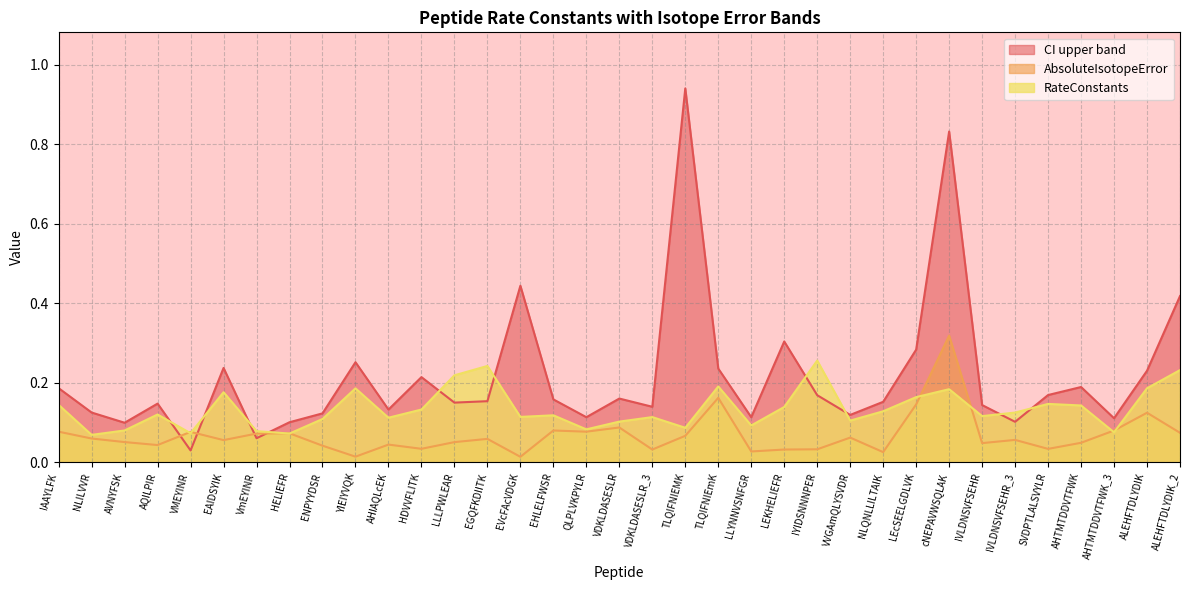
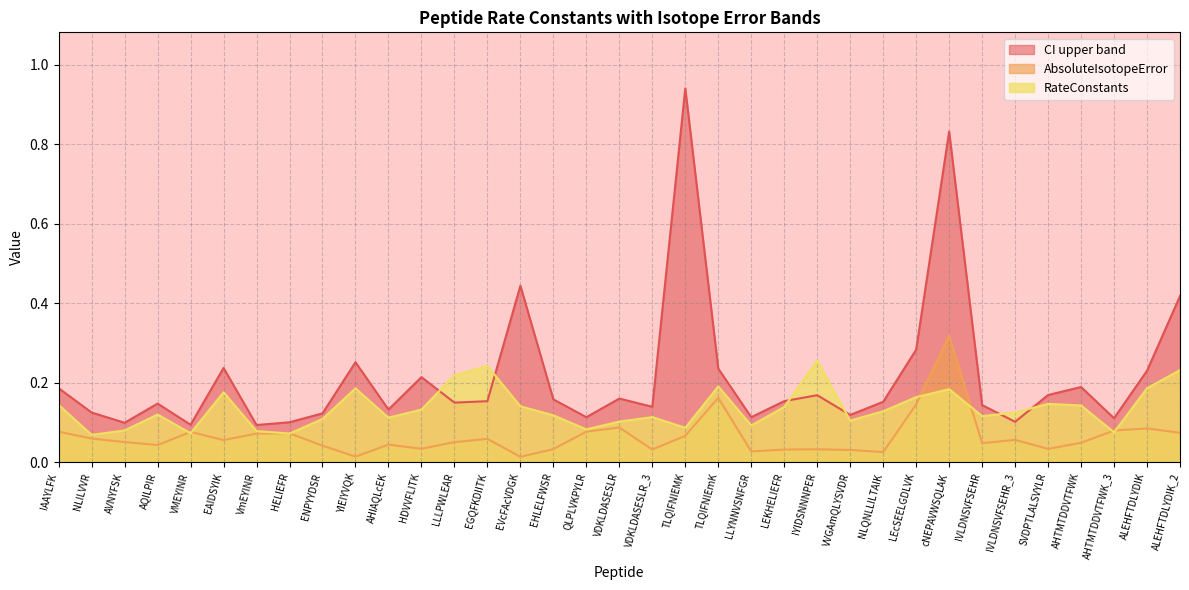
  {
    "CI upper band": {
      "IAAYLFK": 0.19,
      "NLILVVR": 0.13,
      "AVNYFSK": 0.10,
      "AQILPIR": 0.15,
-     "VMEYINR": 0.03,
+     "VMEYINR": 0.09,
      "EAIDSYIK": 0.24,
-     "VmEYINR": 0.06,
+     "VmEYINR": 0.09,
      "HELIEFR": 0.10,
      "ENPYYDSR": 0.12,
      "YIEIYVQK": 0.25,
      "AHIAQLcEK": 0.13,
      "HDVVFLITK": 0.21,
      "LLLPWLEAR": 0.15,
      "EGQFKDIITK": 0.15,
      "EVcFAcVDGK": 0.44,
      "EHLELFWSR": 0.16,
      "QLPLVKPYLR": 0.11,
      "VDKLDASESLR": 0.16,
      "VDKLDASESLR_3": 0.14,
      "TLQIFNIEMK": 0.94,
      "TLQIFNIEmK": 0.24,
      "LLYNNVSNFGR": 0.11,
-     "LEKHELIEFR": 0.30,
+     "LEKHELIEFR": 0.15,
      "IYIDSNNNPER": 0.17,
      "VVGAmQLYSVDR": 0.12,
      "NLQNLLILTAIK": 0.15,
      "LEcSEELGDLVK": 0.28,
      "cNEPAVWSQLAK": 0.83,
      "IVLDNSVFSEHR": 0.14,
      "IVLDNSVFSEHR_3": 0.10,
      "SVDPTLALSVYLR": 0.17,
      "AHTMTDDVTFWK": 0.19,
      "AHTMTDDVTFWK_3": 0.11,
      "ALEHFTDLYDIK": 0.23,
      "ALEHFTDLYDIK_2": 0.42
    },
    "AbsoluteIsotopeError": {
      "IAAYLFK": 0.08,
      "NLILVVR": 0.06,
      "AVNYFSK": 0.05,
      "AQILPIR": 0.04,
      "EAIDSYIK": 0.06,
      "ENPYYDSR": 0.04,
      "YIEIYVQK": 0.01,
      "AHIAQLcEK": 0.04,
      "HDVVFLITK": 0.03,
      "LLLPWLEAR": 0.05,
      "EGQFKDIITK": 0.06,
      "EVcFAcVDGK": 0.01,
-     "EHLELFWSR": 0.08,
+     "EHLELFWSR": 0.03,
      "VDKLDASESLR": 0.09,
      "VDKLDASESLR_3": 0.03,
      "TLQIFNIEMK": 0.07,
      "TLQIFNIEmK": 0.16,
      "LLYNNVSNFGR": 0.03,
      "LEKHELIEFR": 0.03,
      "IYIDSNNNPER": 0.03,
-     "VVGAmQLYSVDR": 0.06,
+     "VVGAmQLYSVDR": 0.03,
      "NLQNLLILTAIK": 0.03,
      "LEcSEELGDLVK": 0.15,
      "cNEPAVWSQLAK": 0.32,
      "IVLDNSVFSEHR": 0.05,
      "IVLDNSVFSEHR_3": 0.06,
      "SVDPTLALSVYLR": 0.03,
      "AHTMTDDVTFWK": 0.05,
-     "ALEHFTDLYDIK": 0.12,
+     "ALEHFTDLYDIK": 0.09,
      "ALEHFTDLYDIK_2": 0.07
    },
    "RateConstants": {
      "IAAYLFK": 0.14,
      "NLILVVR": 0.07,
      "AVNYFSK": 0.08,
      "AQILPIR": 0.12,
      "EAIDSYIK": 0.18,
      "ENPYYDSR": 0.11,
      "YIEIYVQK": 0.19,
      "AHIAQLcEK": 0.11,
      "HDVVFLITK": 0.13,
      "LLLPWLEAR": 0.22,
      "EGQFKDIITK": 0.24,
-     "EVcFAcVDGK": 0.11,
+     "EVcFAcVDGK": 0.14,
      "EHLELFWSR": 0.12,
      "VDKLDASESLR": 0.10,
      "VDKLDASESLR_3": 0.11,
      "TLQIFNIEMK": 0.09,
      "TLQIFNIEmK": 0.19,
      "LLYNNVSNFGR": 0.09,
      "LEKHELIEFR": 0.14,
      "IYIDSNNNPER": 0.26,
      "VVGAmQLYSVDR": 0.11,
      "NLQNLLILTAIK": 0.13,
      "LEcSEELGDLVK": 0.16,
      "cNEPAVWSQLAK": 0.18,
      "IVLDNSVFSEHR": 0.12,
      "IVLDNSVFSEHR_3": 0.13,
      "SVDPTLALSVYLR": 0.15,
      "AHTMTDDVTFWK": 0.14,
      "ALEHFTDLYDIK": 0.19,
      "ALEHFTDLYDIK_2": 0.23
    }
  }
